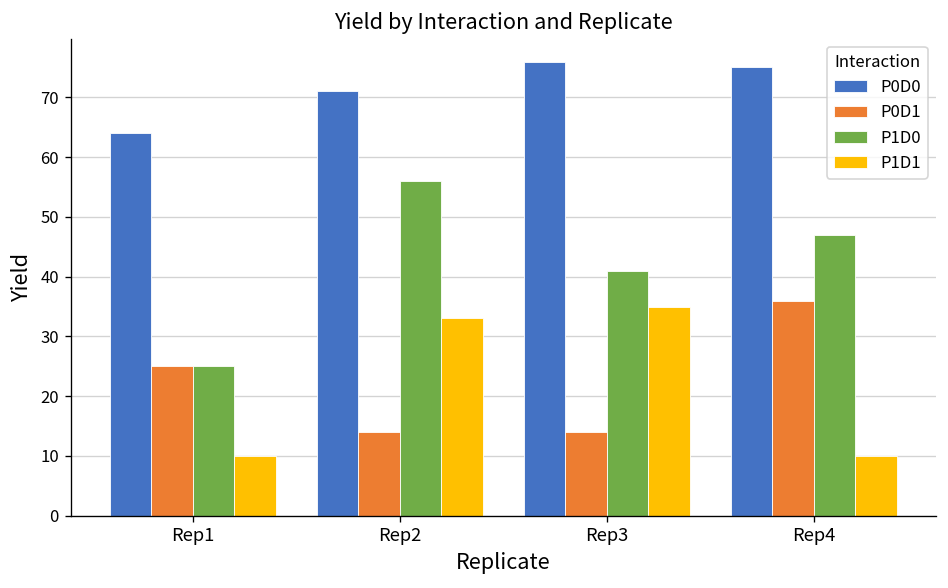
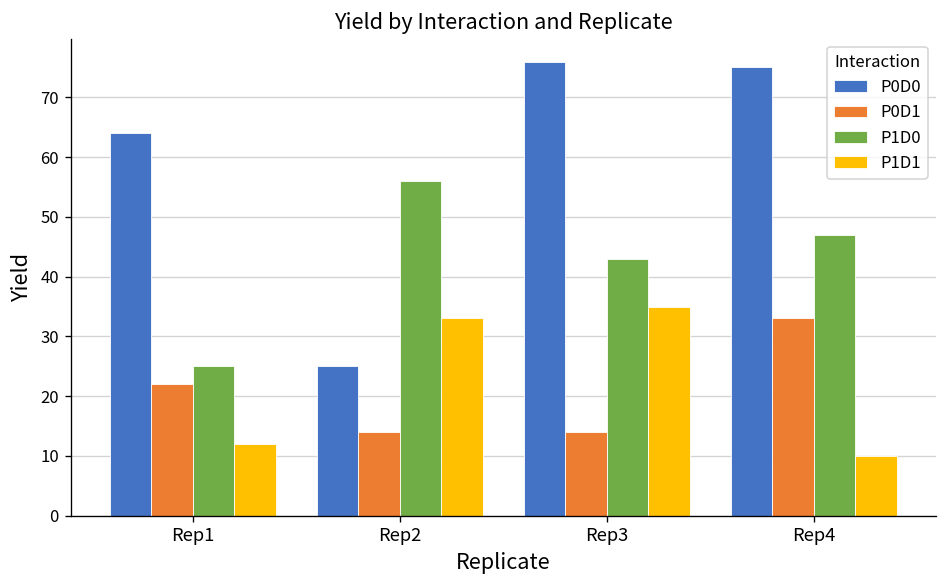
  {
    "P0D0": {
      "Rep1": 64,
-     "Rep2": 71,
+     "Rep2": 25,
      "Rep3": 76,
      "Rep4": 75
    },
    "P0D1": {
-     "Rep1": 25,
+     "Rep1": 22,
      "Rep2": 14,
      "Rep3": 14,
-     "Rep4": 36
+     "Rep4": 33
    },
    "P1D0": {
      "Rep1": 25,
      "Rep2": 56,
-     "Rep3": 41,
+     "Rep3": 43,
      "Rep4": 47
    },
    "P1D1": {
-     "Rep1": 10,
+     "Rep1": 12,
      "Rep2": 33,
      "Rep3": 35,
      "Rep4": 10
    }
  }
